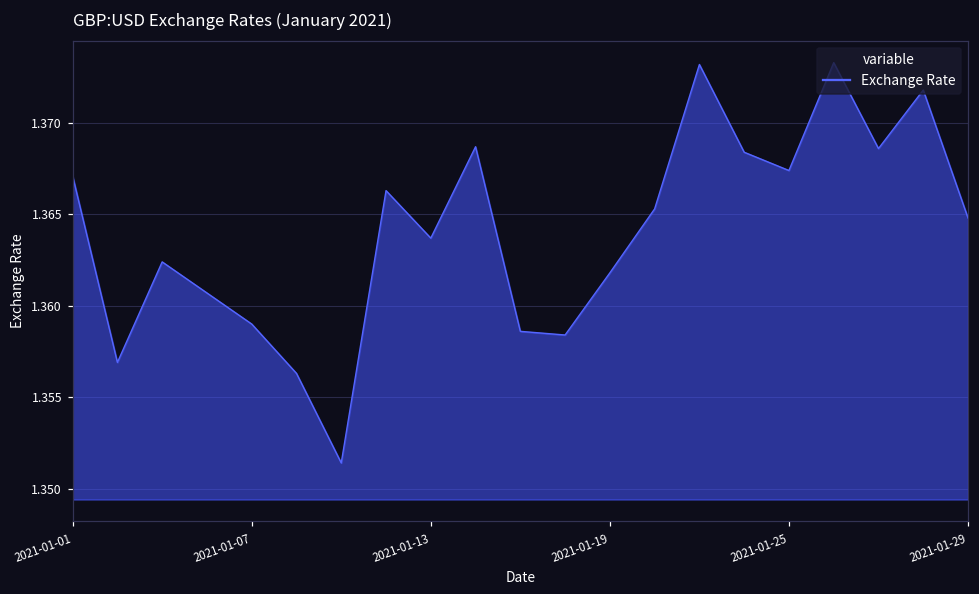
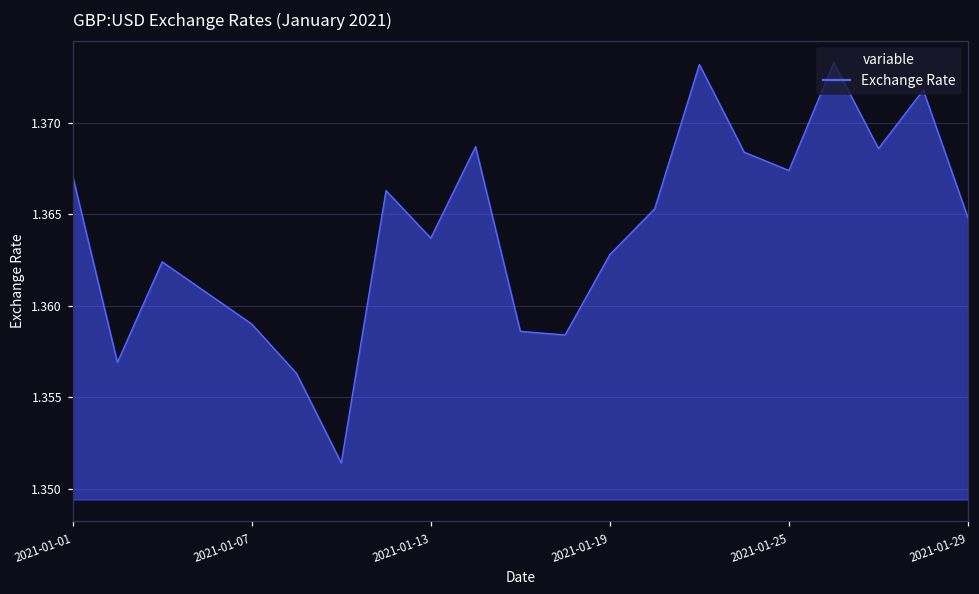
  {
    "2021-01-01": 1.3671,
    "2021-01-07": 1.3590,
    "2021-01-13": 1.3637,
-   "2021-01-19": 1.3618,
+   "2021-01-19": 1.3628,
    "2021-01-25": 1.3674,
    "2021-01-29": 1.3648
  }
